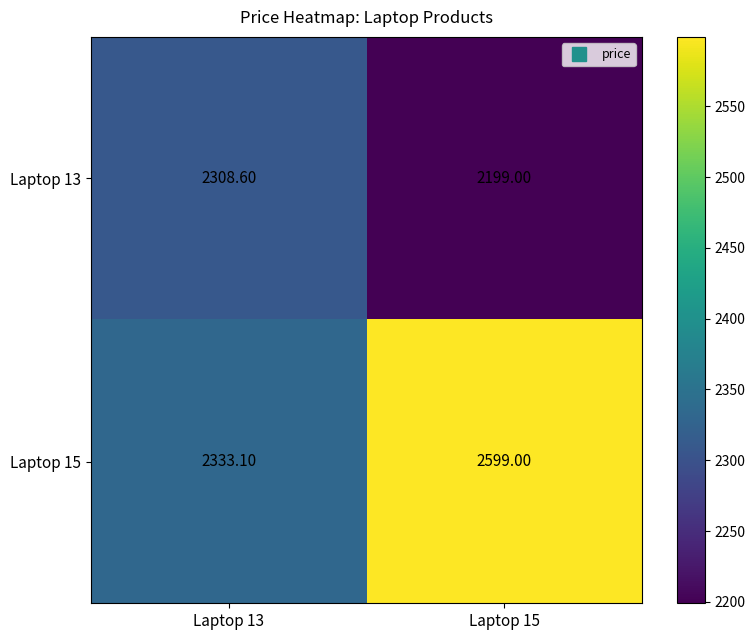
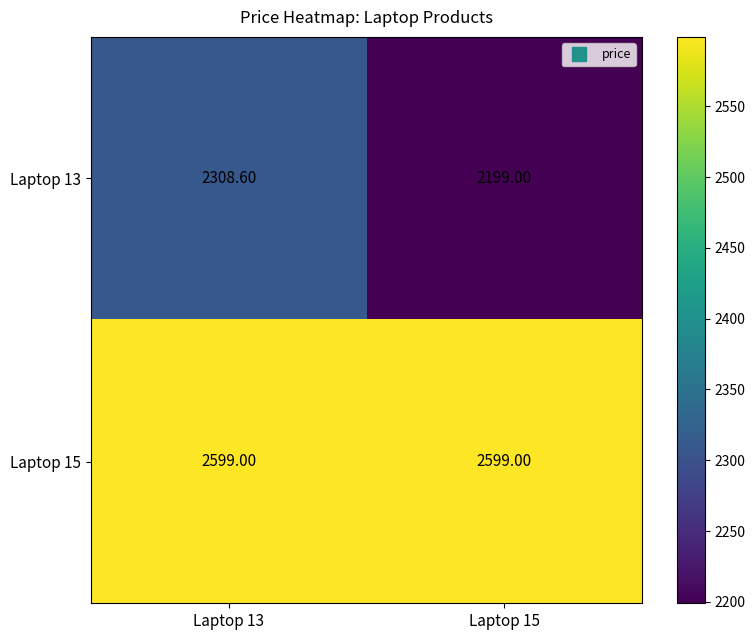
  {
    "Laptop 13": {
      "Laptop 13": 2308.60,
      "Laptop 15": 2199.00
    },
    "Laptop 15": {
-     "Laptop 13": 2333.10,
+     "Laptop 13": 2599.00,
      "Laptop 15": 2599.00
    }
  }
